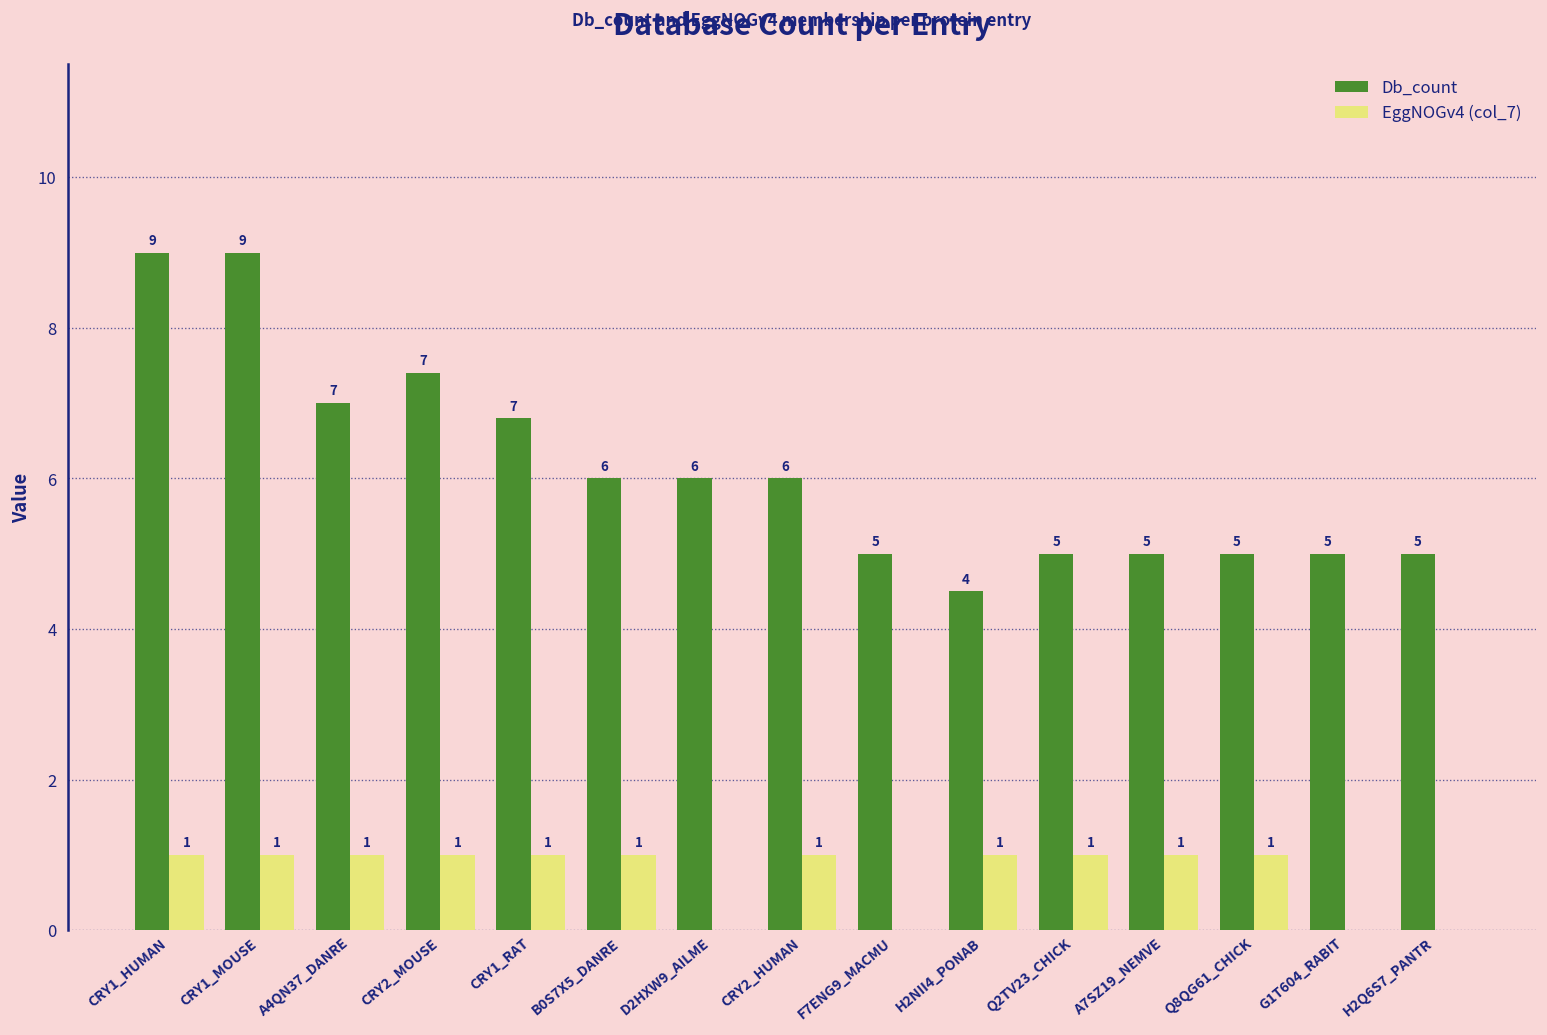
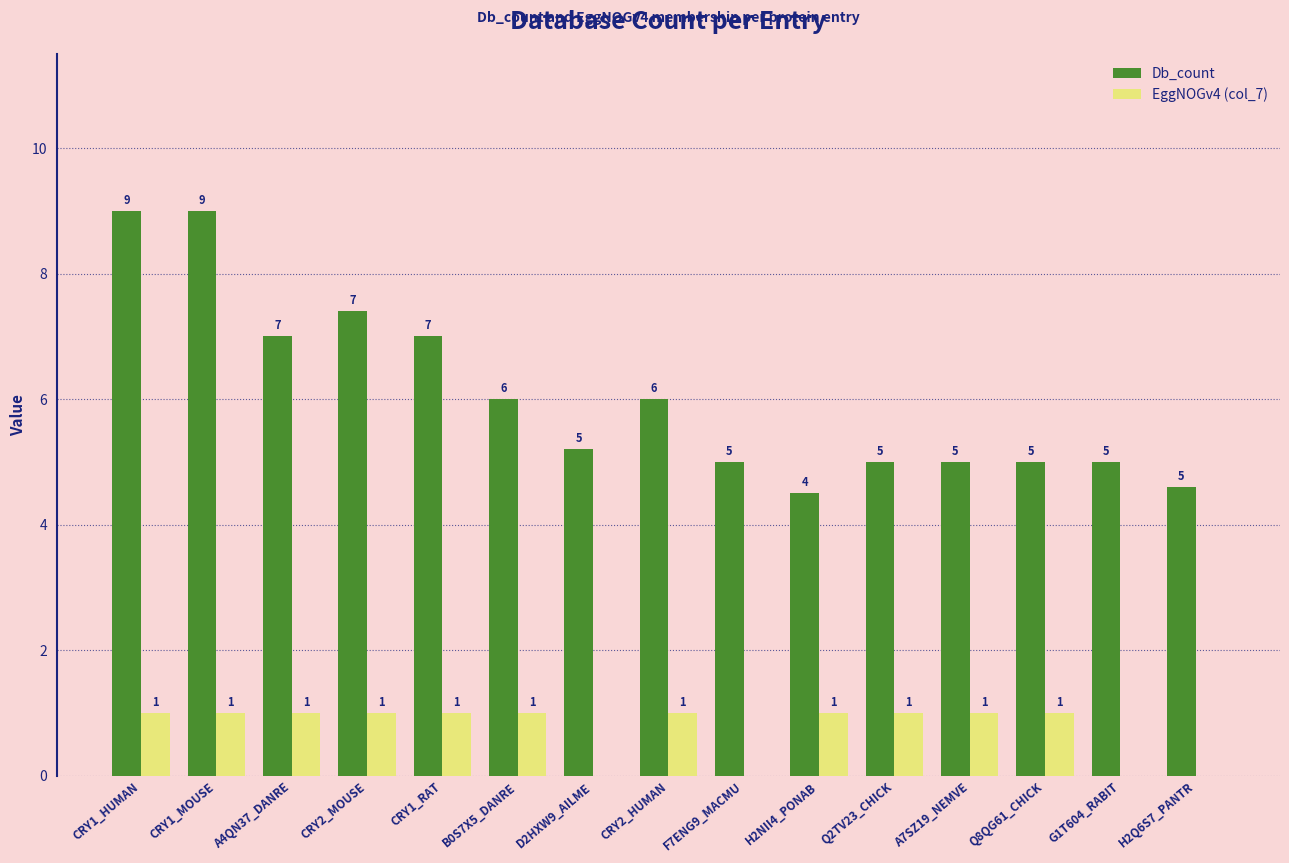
  {
    "Db_count": {
      "CRY1_HUMAN": 9,
      "CRY1_MOUSE": 9,
      "A4QN37_DANRE": 7,
      "CRY2_MOUSE": 7,
-     "CRY1_RAT": 6.8,
+     "CRY1_RAT": 7.0,
      "B0S7X5_DANRE": 6,
-     "D2HXW9_AILME": 6,
+     "D2HXW9_AILME": 5,
      "CRY2_HUMAN": 6,
      "F7ENG9_MACMU": 5,
      "H2NII4_PONAB": 4,
      "Q2TV23_CHICK": 5,
      "A7SZ19_NEMVE": 5,
      "Q8QG61_CHICK": 5,
      "G1T604_RABIT": 5,
-     "H2Q6S7_PANTR": 5.0
+     "H2Q6S7_PANTR": 4.6
    },
    "EggNOGv4 (col_7)": {
      "CRY1_HUMAN": 1,
      "CRY1_MOUSE": 1,
      "A4QN37_DANRE": 1,
      "CRY2_MOUSE": 1,
      "CRY1_RAT": 1,
      "B0S7X5_DANRE": 1,
      "CRY2_HUMAN": 1,
      "H2NII4_PONAB": 1,
      "Q2TV23_CHICK": 1,
      "A7SZ19_NEMVE": 1,
      "Q8QG61_CHICK": 1
    }
  }
